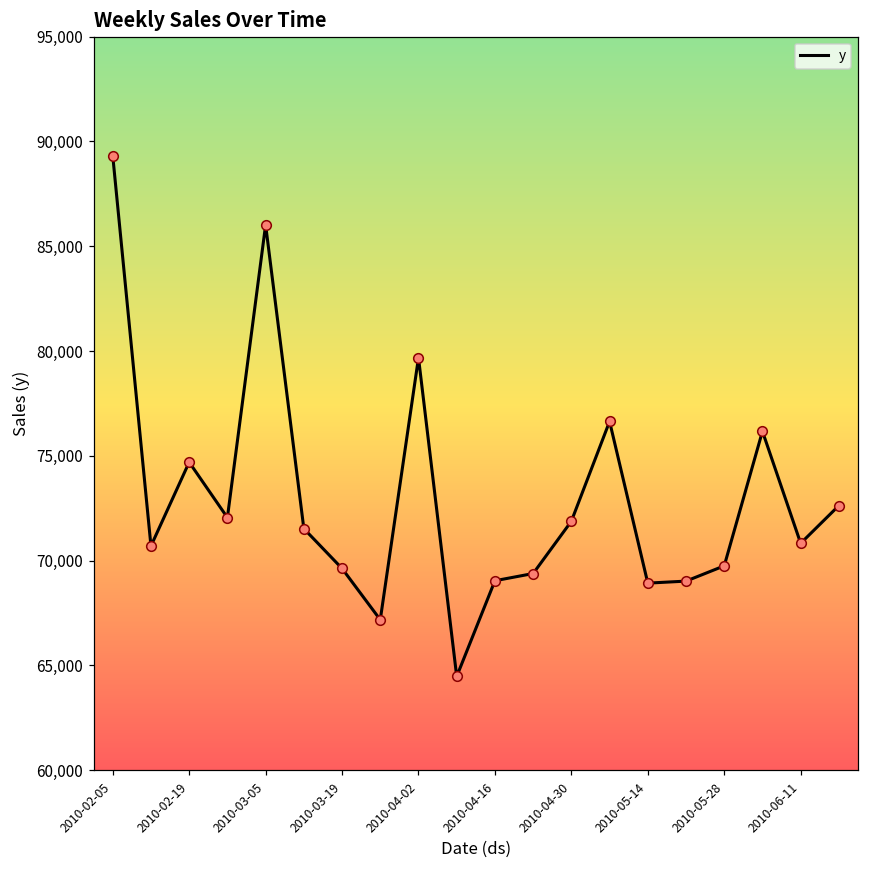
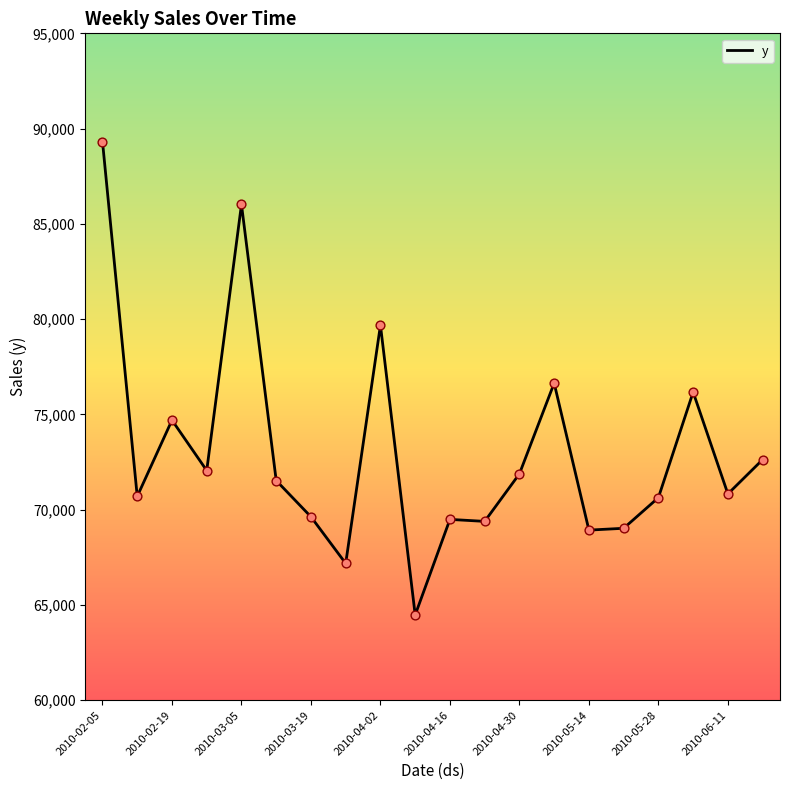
  {
    "2010-02-05": "89,300",
    "2010-02-19": "74,700",
    "2010-03-05": "86,000",
    "2010-03-19": "69,600",
    "2010-04-02": "79,700",
-   "2010-04-16": "69,000",
+   "2010-04-16": "69,500",
    "2010-04-30": "71,900",
    "2010-05-14": "68,900",
-   "2010-05-28": "69,800",
+   "2010-05-28": "70,600",
    "2010-06-11": "70,800"
  }
